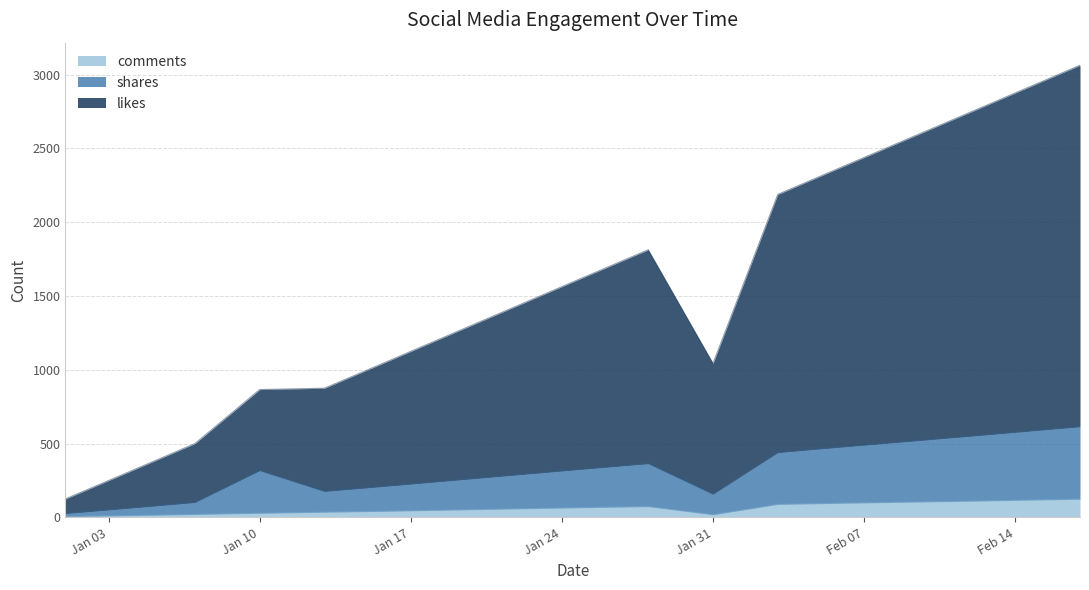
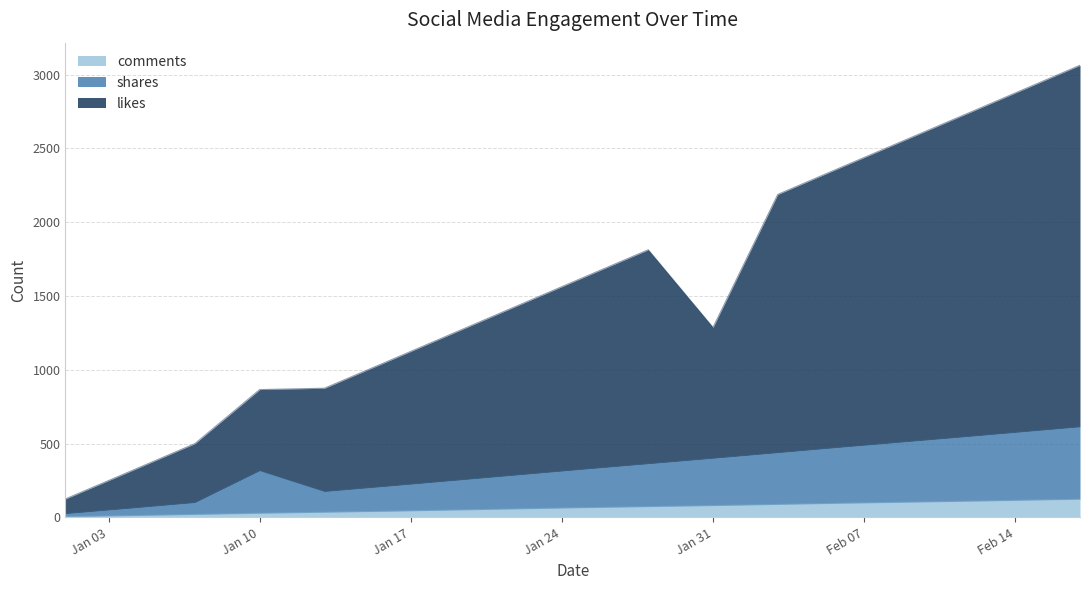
  {
    "comments": {
      "Jan 10": 30,
-     "Jan 31": 20
+     "Jan 31": 80
    },
    "shares": {
      "Jan 10": 290,
-     "Jan 31": 140
+     "Jan 31": 320
    },
    "likes": {
      "Jan 10": 550,
      "Jan 31": 890
    }
  }
